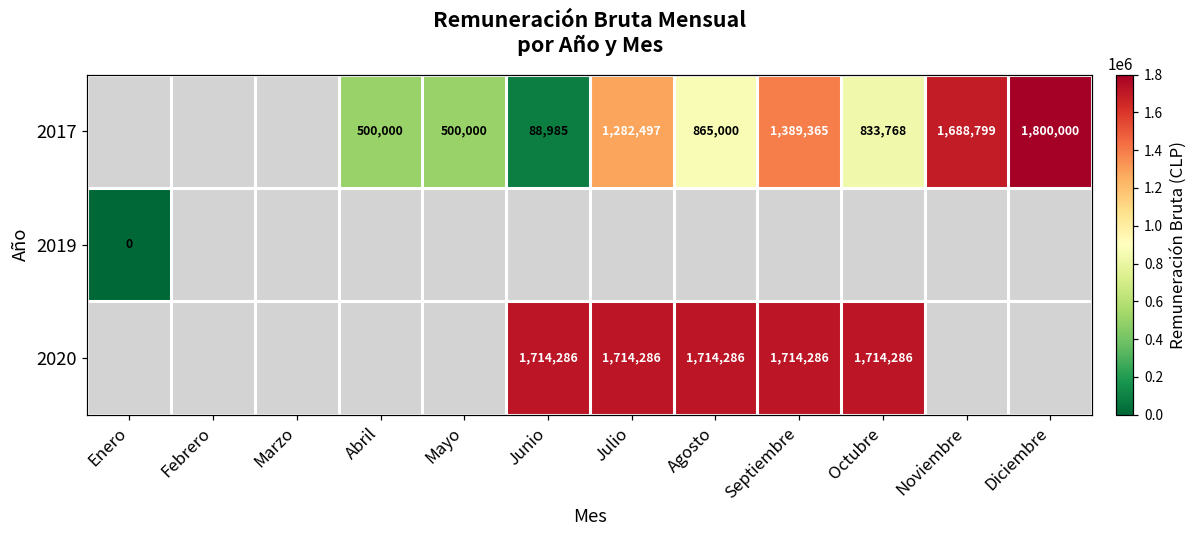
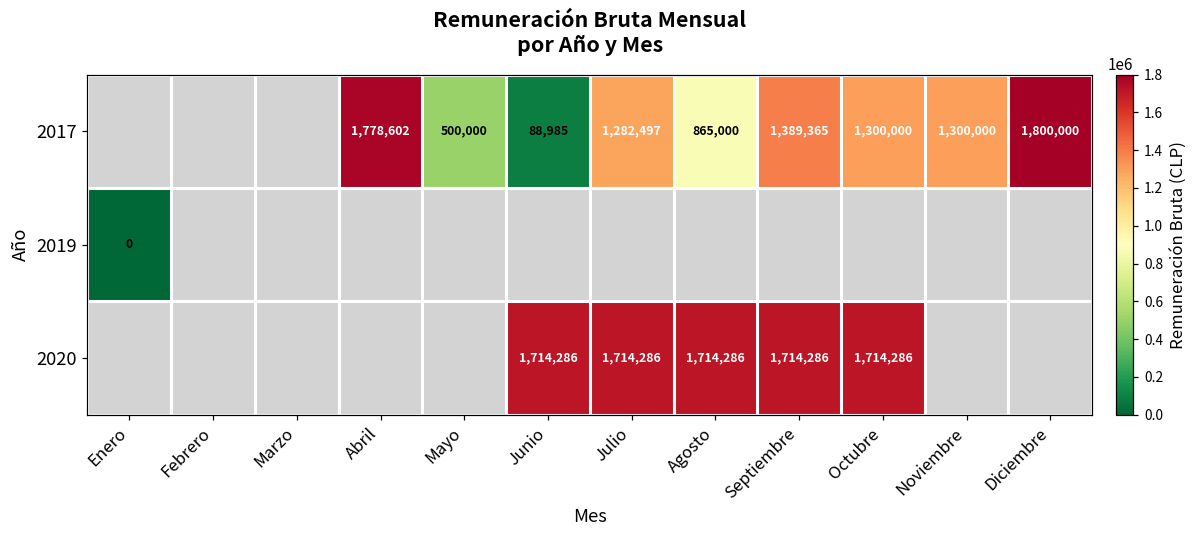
  {
    "2017": {
-     "Abril": "500,000",
+     "Abril": "1,778,602",
      "Mayo": "500,000",
      "Junio": "88,985",
      "Julio": "1,282,497",
      "Agosto": "865,000",
      "Septiembre": "1,389,365",
-     "Octubre": "833,768",
-     "Noviembre": "1,688,799",
+     "Octubre": "1,300,000",
+     "Noviembre": "1,300,000",
      "Diciembre": "1,800,000"
    },
    "2019": {
      "Enero": "0"
    },
    "2020": {
      "Junio": "1,714,286",
      "Julio": "1,714,286",
      "Agosto": "1,714,286",
      "Septiembre": "1,714,286",
      "Octubre": "1,714,286"
    }
  }
